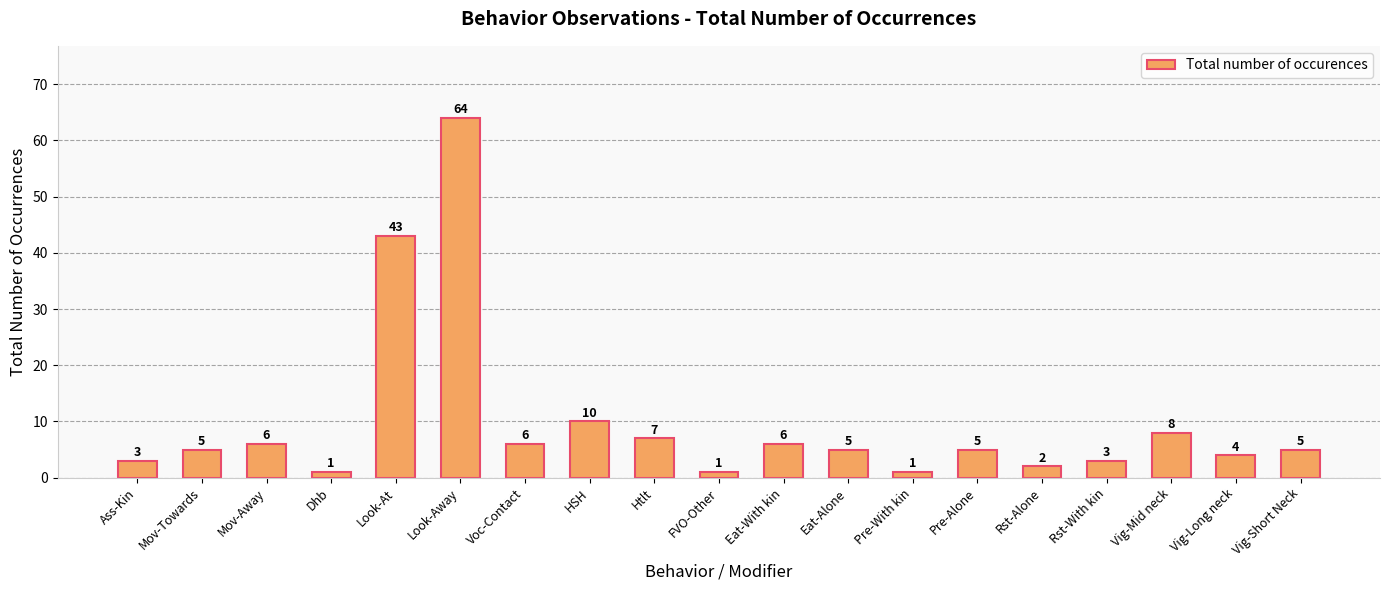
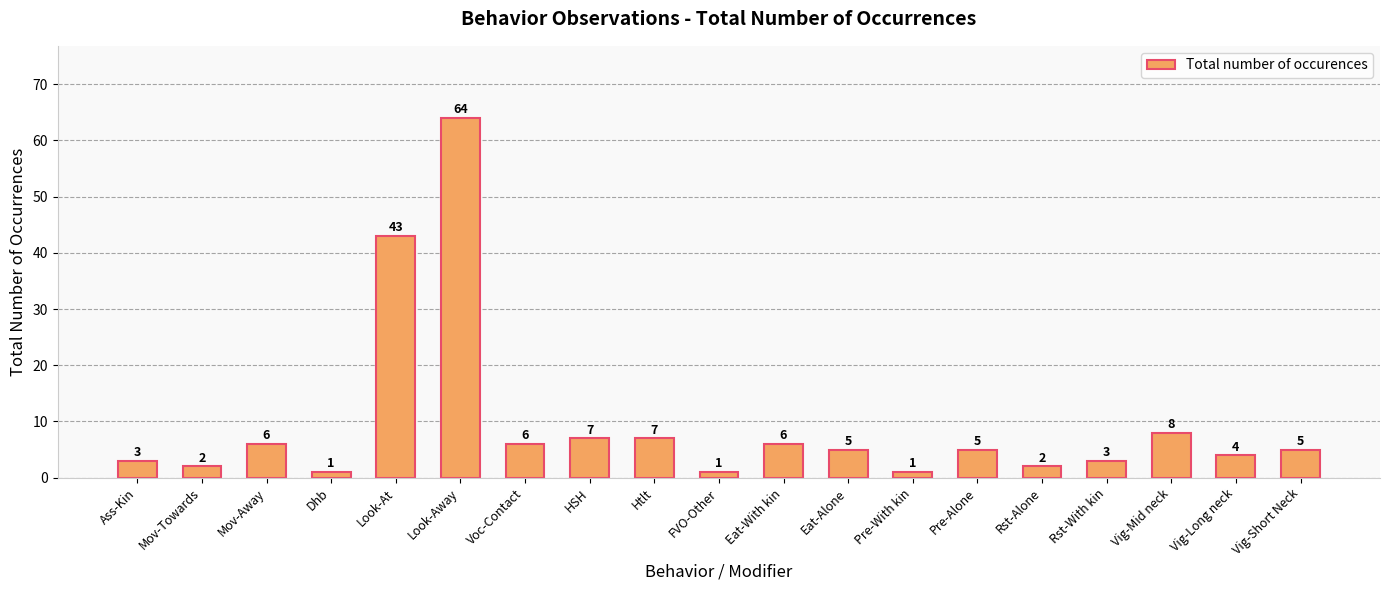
  {
    "Ass-Kin": 3,
-   "Mov-Towards": 5,
+   "Mov-Towards": 2,
    "Mov-Away": 6,
    "Dhb": 1,
    "Look-At": 43,
    "Look-Away": 64,
    "Voc-Contact": 6,
-   "HSH": 10,
+   "HSH": 7,
    "Htlt": 7,
    "FVO-Other": 1,
    "Eat-With kin": 6,
    "Eat-Alone": 5,
    "Pre-With kin": 1,
    "Pre-Alone": 5,
    "Rst-Alone": 2,
    "Rst-With kin": 3,
    "Vig-Mid neck": 8,
    "Vig-Long neck": 4,
    "Vig-Short Neck": 5
  }
